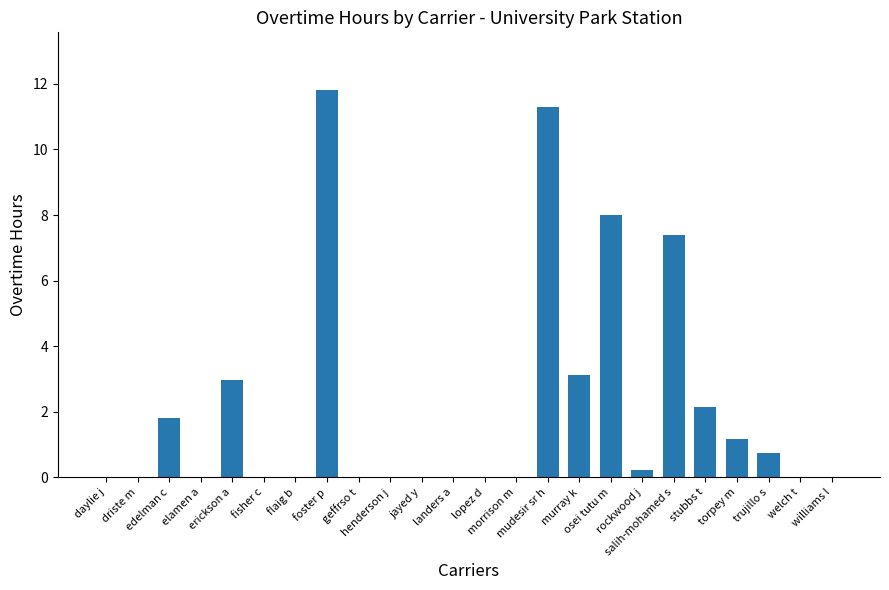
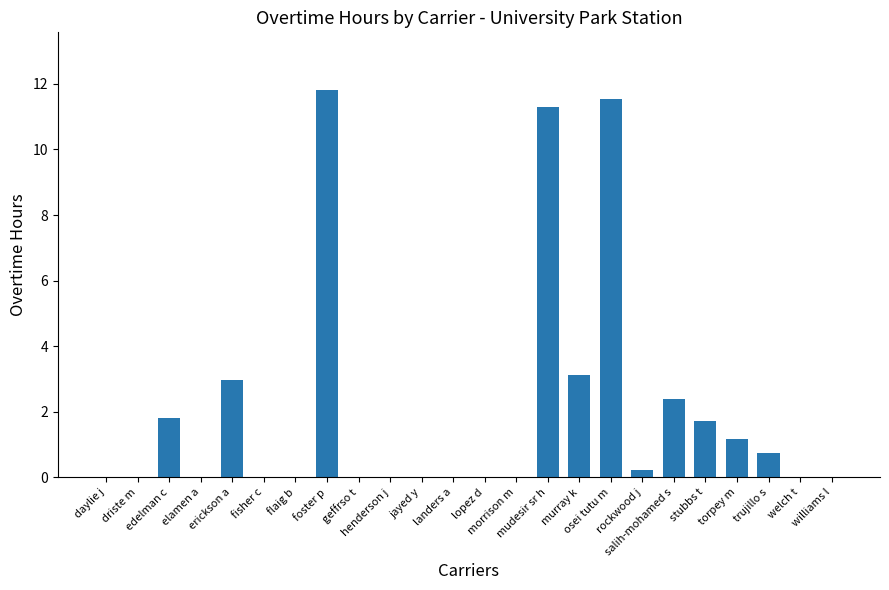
  {
    "daylie j": 0.0,
    "driste m": 0.0,
    "edelman c": 1.8,
    "elamen a": 0.0,
    "erickson a": 3.0,
    "fisher c": 0.0,
    "flaig b": 0.0,
    "foster p": 11.8,
    "geffrso t": 0.0,
    "henderson j": 0.0,
    "jayed y": 0.0,
    "landers a": 0.0,
    "lopez d": 0.0,
    "morrison m": 0.0,
    "mudesir sr h": 11.3,
    "murray k": 3.1,
-   "osei tutu m": 8.0,
+   "osei tutu m": 11.6,
    "rockwood j": 0.2,
-   "salih-mohamed s": 7.4,
-   "stubbs t": 2.2,
+   "salih-mohamed s": 2.4,
+   "stubbs t": 1.7,
    "torpey m": 1.2,
    "trujillo s": 0.8,
    "welch t": 0.0,
    "williams l": 0.0
  }
